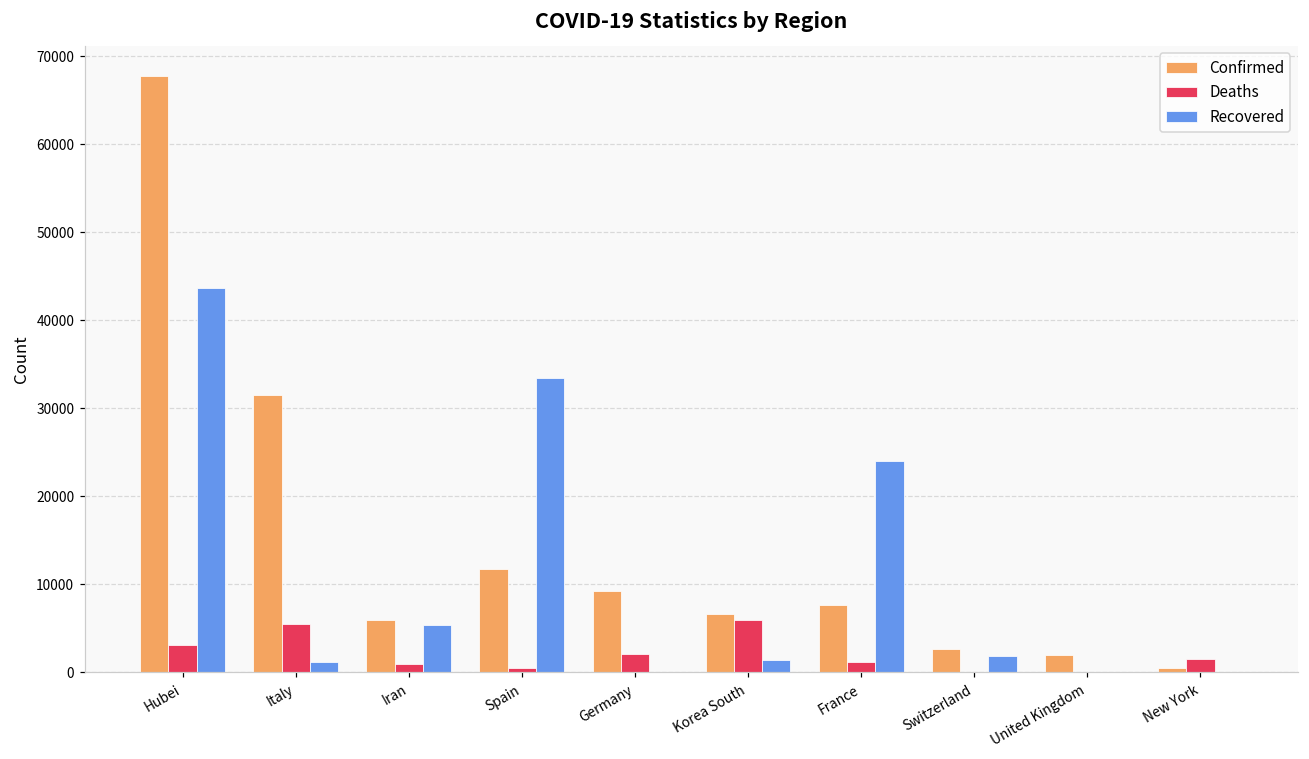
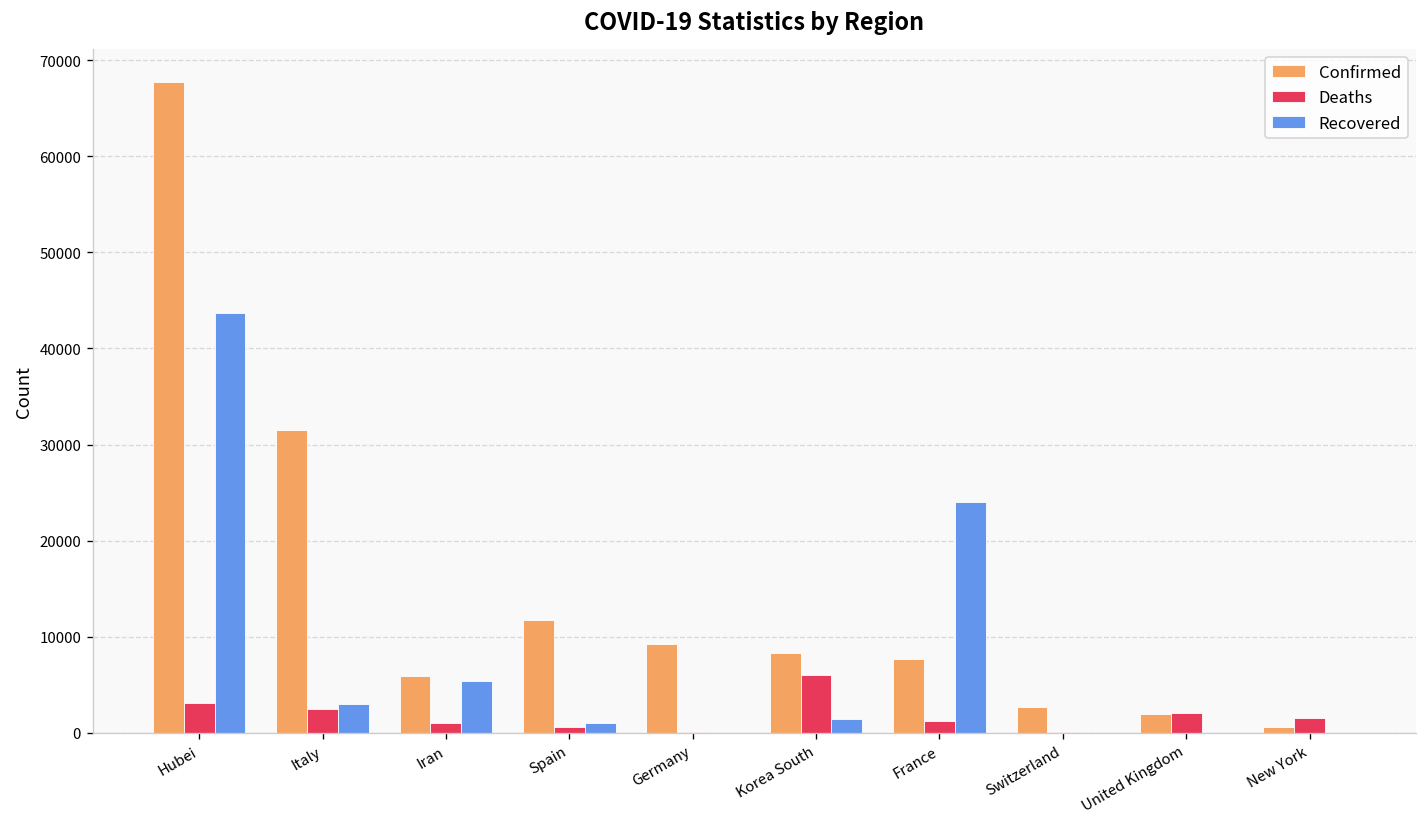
  {
    "Confirmed": {
      "Hubei": 68000,
      "Italy": 32000,
      "Iran": 6000,
      "Spain": 12000,
      "Germany": 9000,
-     "Korea South": 7000,
+     "Korea South": 8000,
      "France": 8000,
      "Switzerland": 3000,
      "United Kingdom": 2000,
      "New York": 1000
    },
    "Deaths": {
      "Hubei": 3000,
-     "Italy": 6000,
+     "Italy": 3000,
      "Iran": 1000,
      "Spain": 1000,
-     "Germany": 2000,
+     "Germany": 0,
      "Korea South": 6000,
      "France": 1000,
-     "United Kingdom": 0,
+     "United Kingdom": 2000,
      "New York": 1000
    },
    "Recovered": {
      "Hubei": 44000,
-     "Italy": 1000,
+     "Italy": 3000,
      "Iran": 5000,
-     "Spain": 33000,
+     "Spain": 1000,
      "Korea South": 1000,
      "France": 24000,
-     "Switzerland": 2000,
+     "Switzerland": 0,
      "New York": 0
    }
  }
